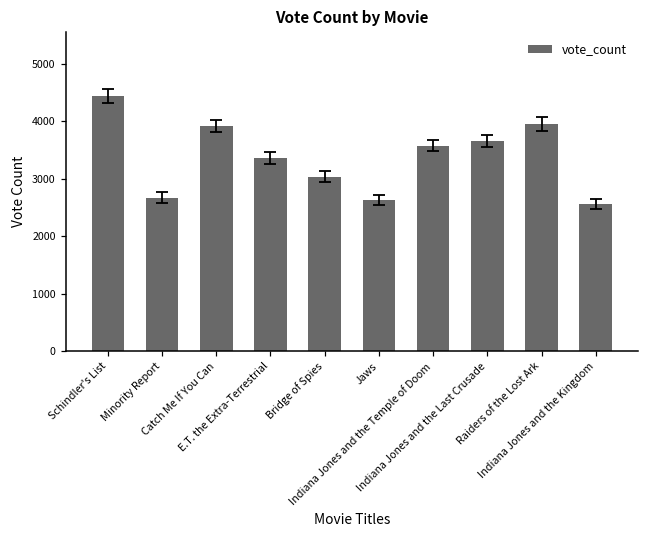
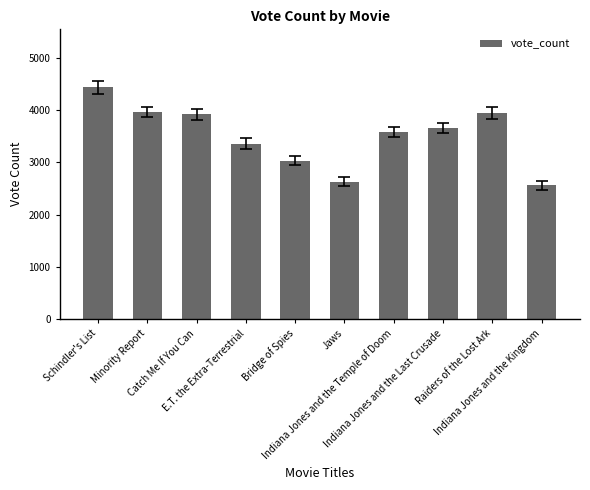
  {
    "vote_count": {
      "Schindler's List": 4400,
-     "Minority Report": 2700,
+     "Minority Report": 4000,
      "Catch Me If You Can": 3900,
      "E.T. the Extra-Terrestrial": 3400,
      "Bridge of Spies": 3000,
      "Jaws": 2600,
      "Indiana Jones and the Temple of Doom": 3600,
      "Indiana Jones and the Last Crusade": 3700,
      "Raiders of the Lost Ark": 3900,
      "Indiana Jones and the Kingdom": 2600
    }
  }
